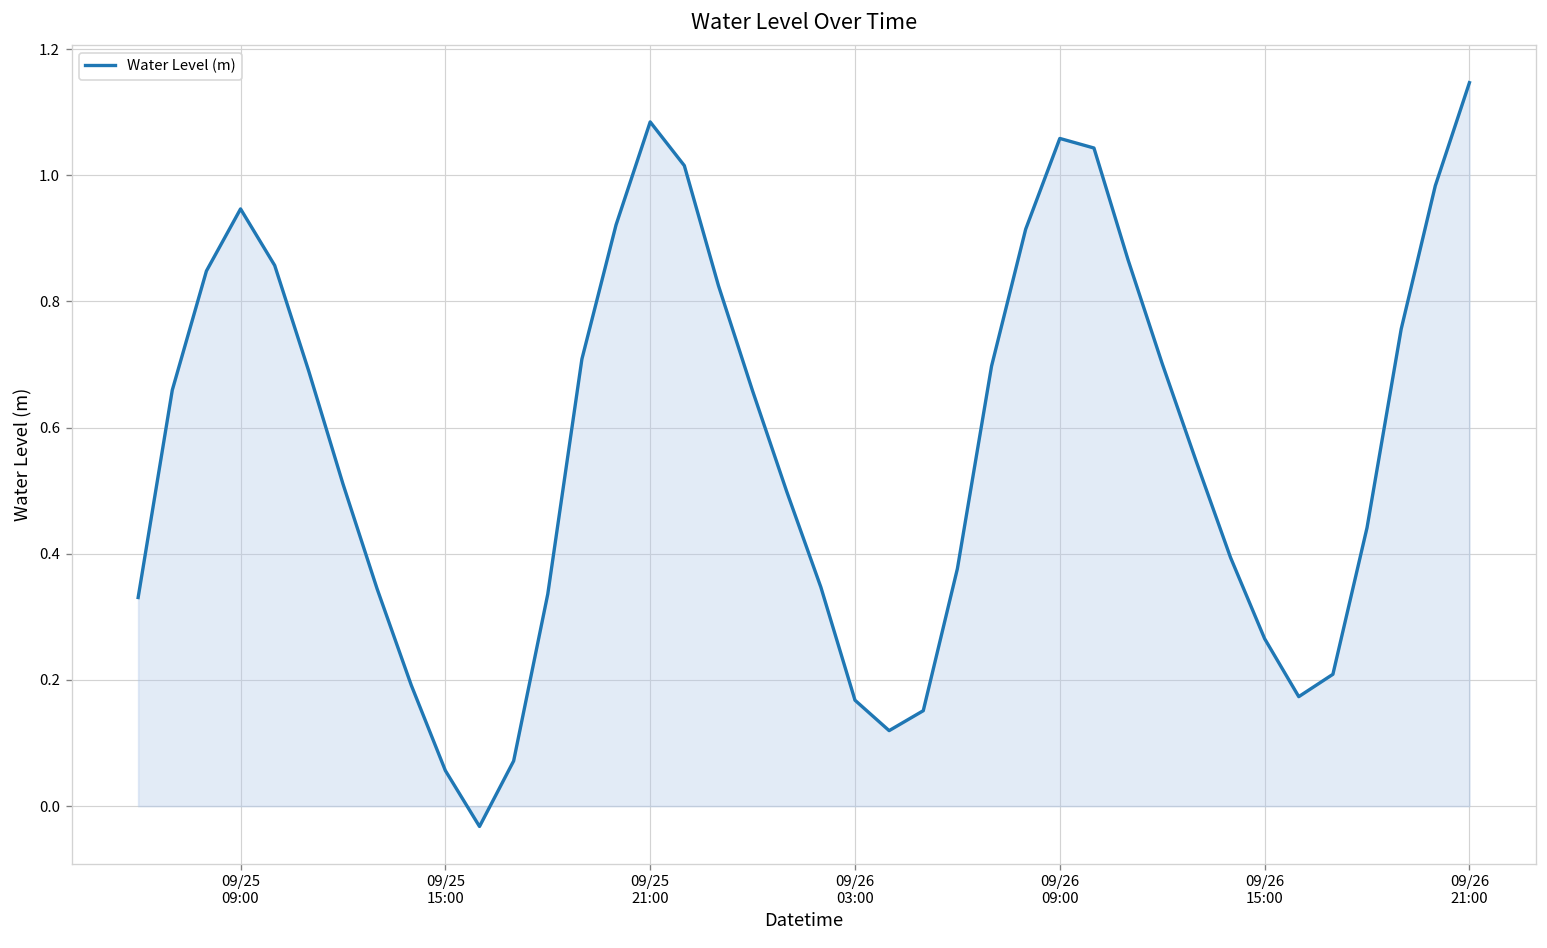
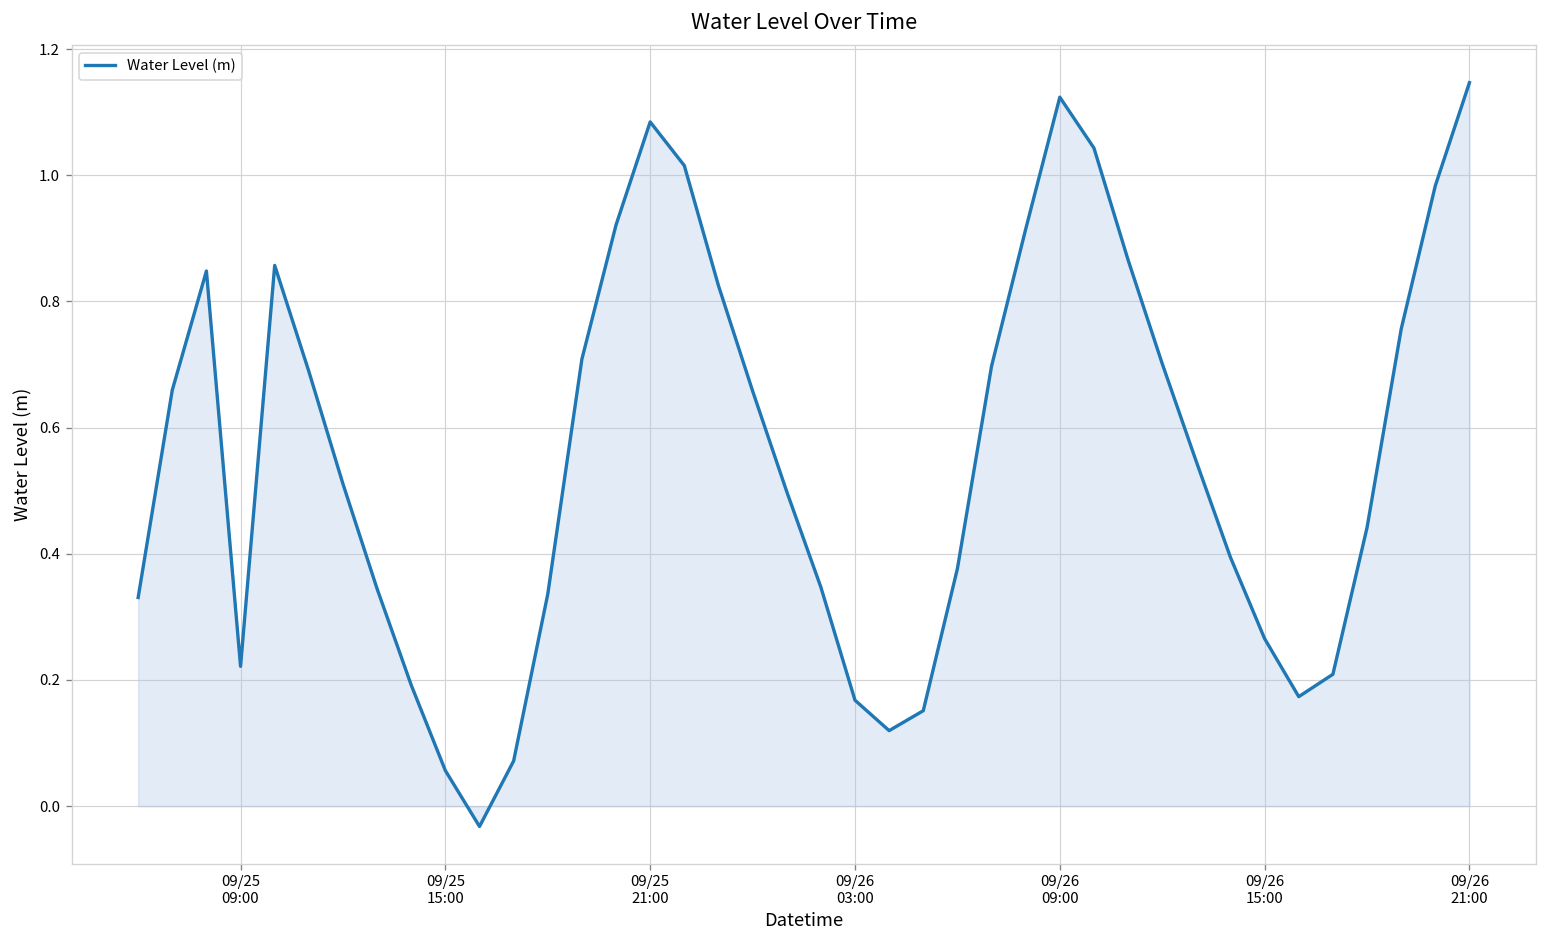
  {
    "Water Level (m)": {
-     "09/25 09:00": 0.95,
-     "09/26 09:00": 1.06
+     "09/25 09:00": 0.22,
+     "09/26 09:00": 1.12
    }
  }
